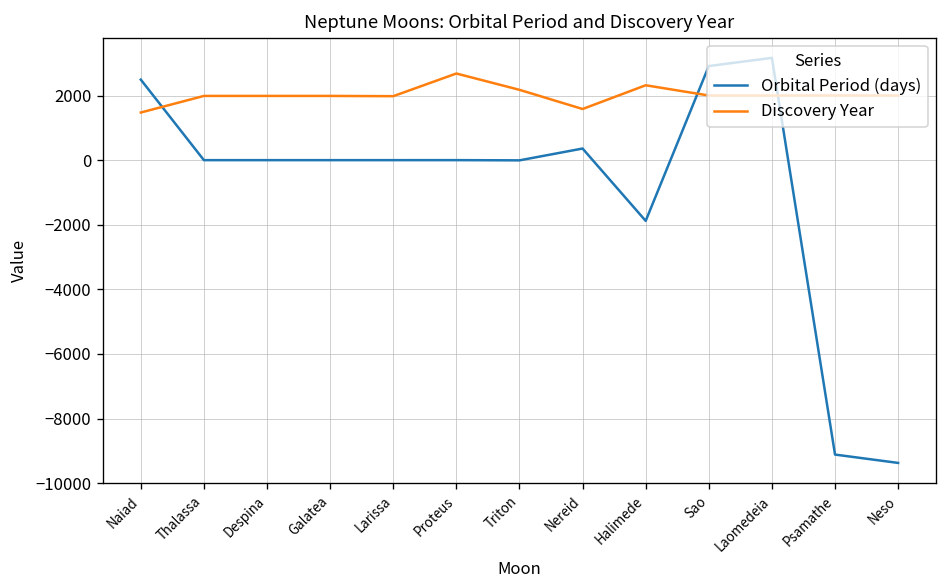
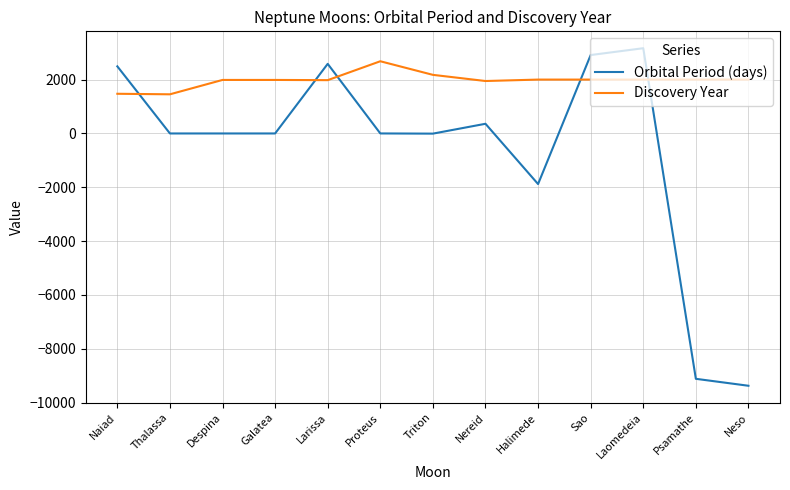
  {
    "Orbital Period (days)": {
      "Naiad": 2500,
      "Thalassa": 0,
      "Despina": 0,
      "Galatea": 0,
-     "Larissa": 0,
+     "Larissa": 2600,
      "Proteus": 0,
      "Triton": 0,
      "Nereid": 400,
      "Halimede": -1900,
      "Psamathe": -9100,
      "Neso": -9400
    },
    "Discovery Year": {
      "Naiad": 1500,
-     "Thalassa": 2000,
+     "Thalassa": 1500,
      "Despina": 2000,
      "Galatea": 2000,
      "Larissa": 2000,
      "Proteus": 2700,
      "Triton": 2200,
-     "Nereid": 1600,
-     "Halimede": 2300
+     "Nereid": 1900,
+     "Halimede": 2000
    }
  }
